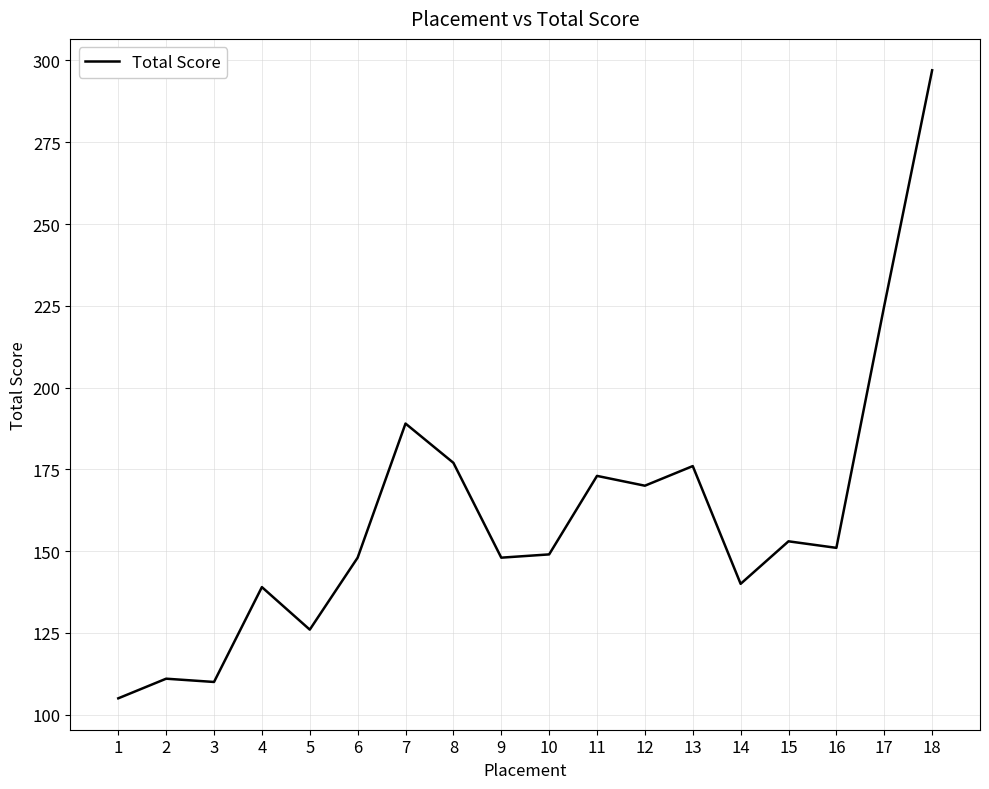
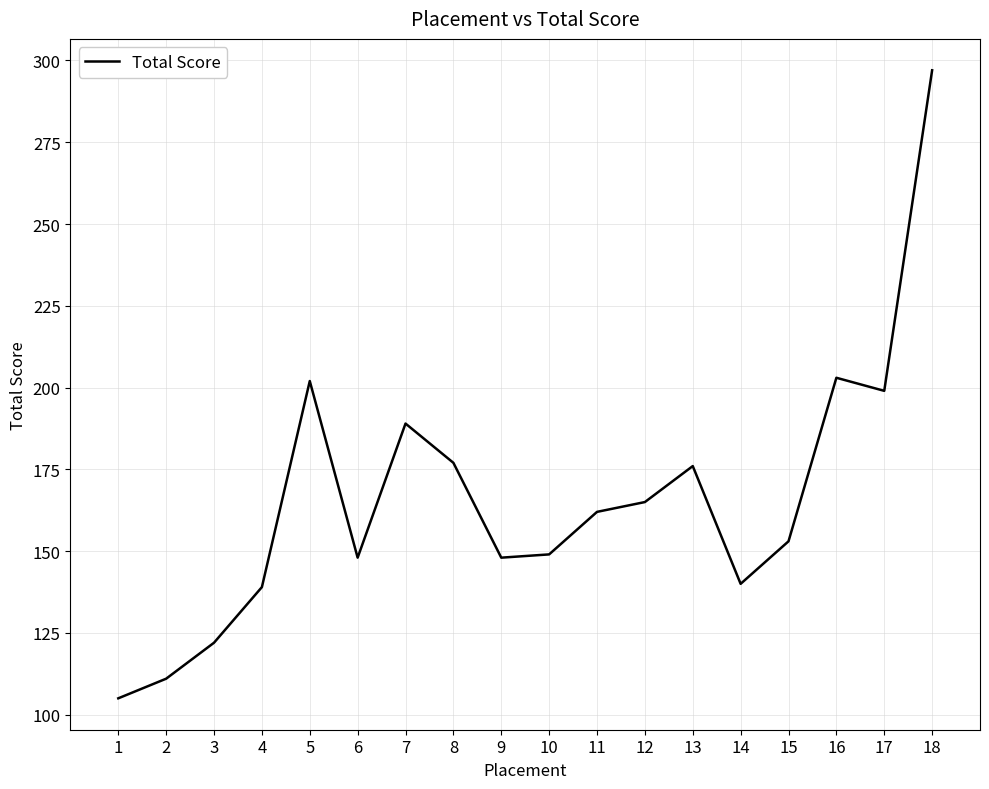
  {
    "1": 105,
    "2": 111,
-   "3": 110,
+   "3": 122,
    "4": 139,
-   "5": 126,
+   "5": 202,
    "6": 148,
    "7": 189,
    "8": 177,
    "9": 148,
    "10": 149,
-   "11": 173,
-   "12": 170,
+   "11": 162,
+   "12": 165,
    "13": 176,
    "14": 140,
    "15": 153,
-   "16": 151,
-   "17": 225,
+   "16": 203,
+   "17": 199,
    "18": 297
  }
